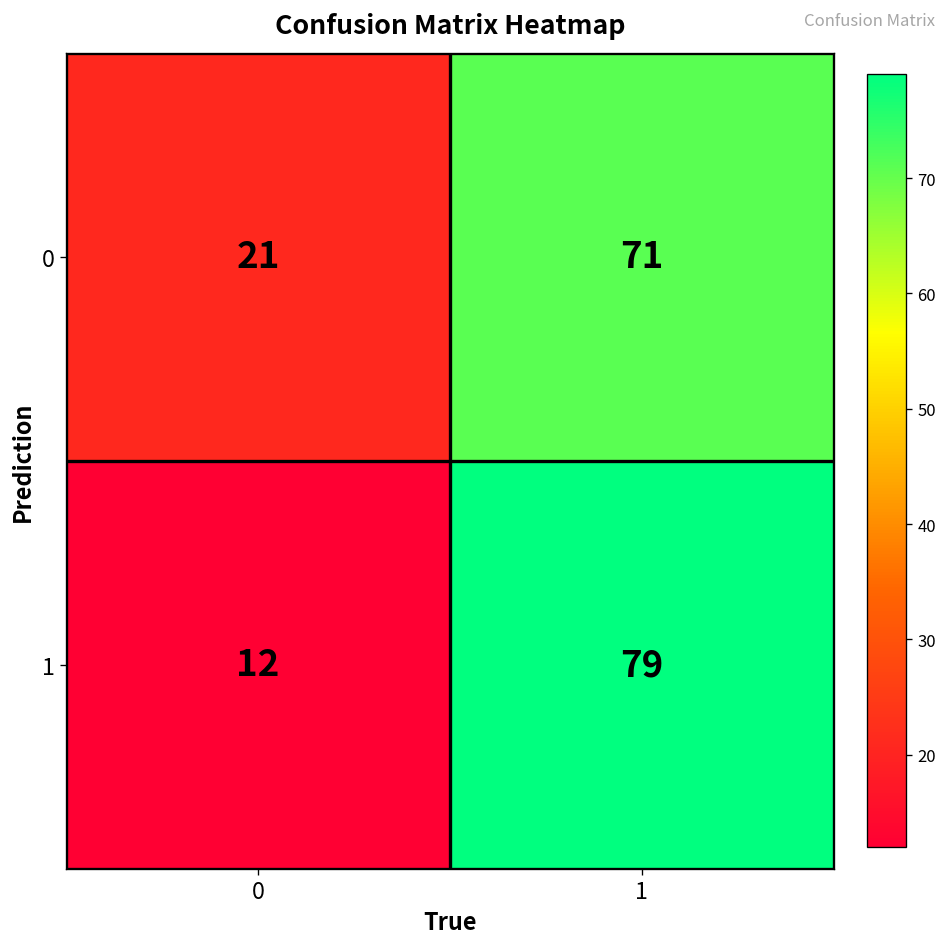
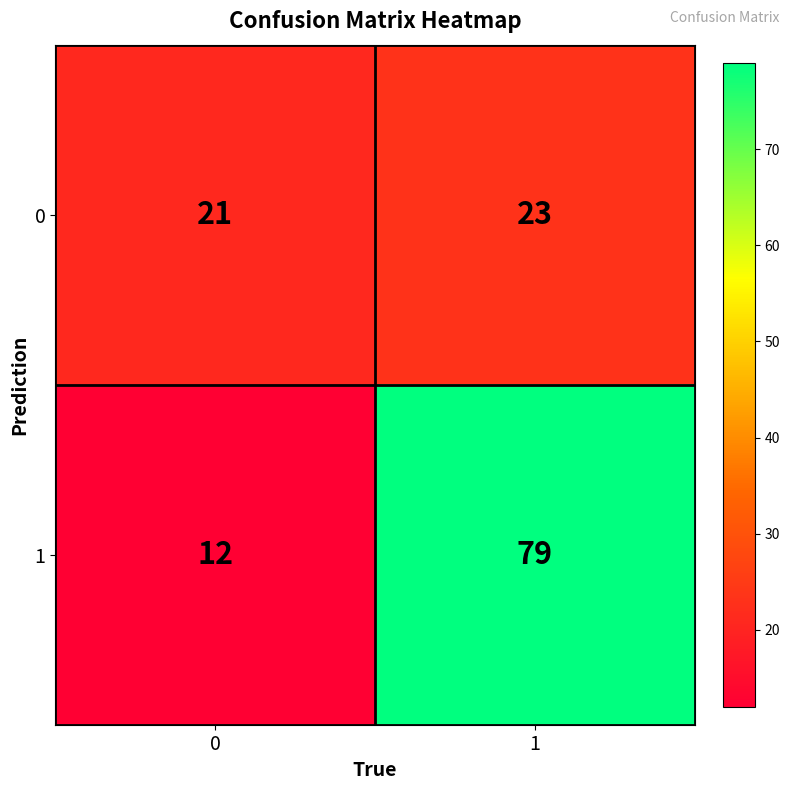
  {
    "0": {
      "0": 21,
-     "1": 71
+     "1": 23
    },
    "1": {
      "0": 12,
      "1": 79
    }
  }
